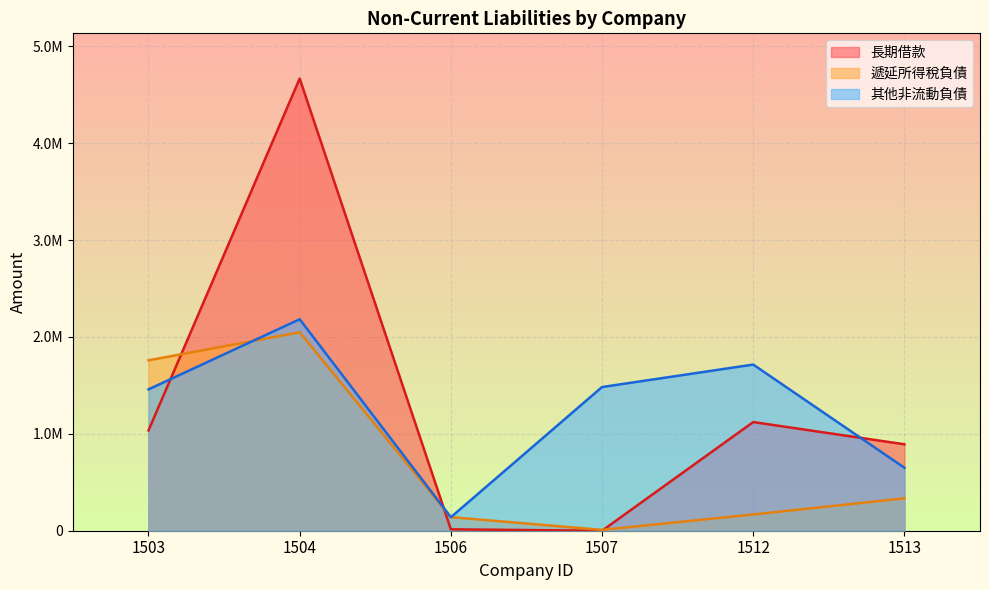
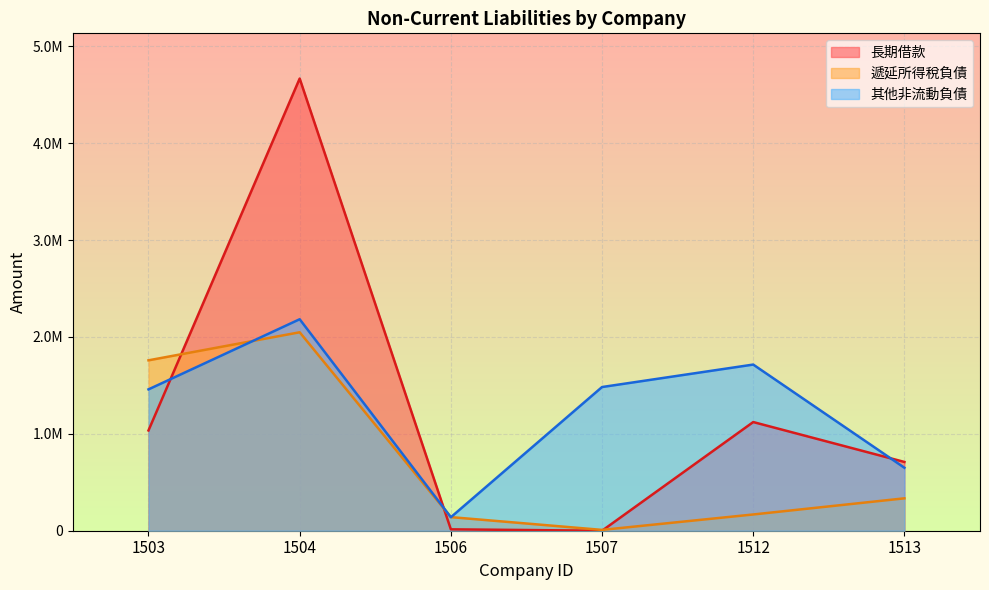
  {
    "長期借款": {
      "1503": 1000000,
      "1504": 4700000,
      "1506": 0,
      "1512": 1100000,
-     "1513": 900000
+     "1513": 700000
    },
    "遞延所得稅負債": {
      "1503": 1800000,
      "1504": 2000000,
      "1512": 200000,
      "1513": 300000
    },
    "其他非流動負債": {
      "1503": 1500000,
      "1504": 2200000,
      "1507": 1500000,
      "1512": 1700000,
      "1513": 700000
    }
  }
